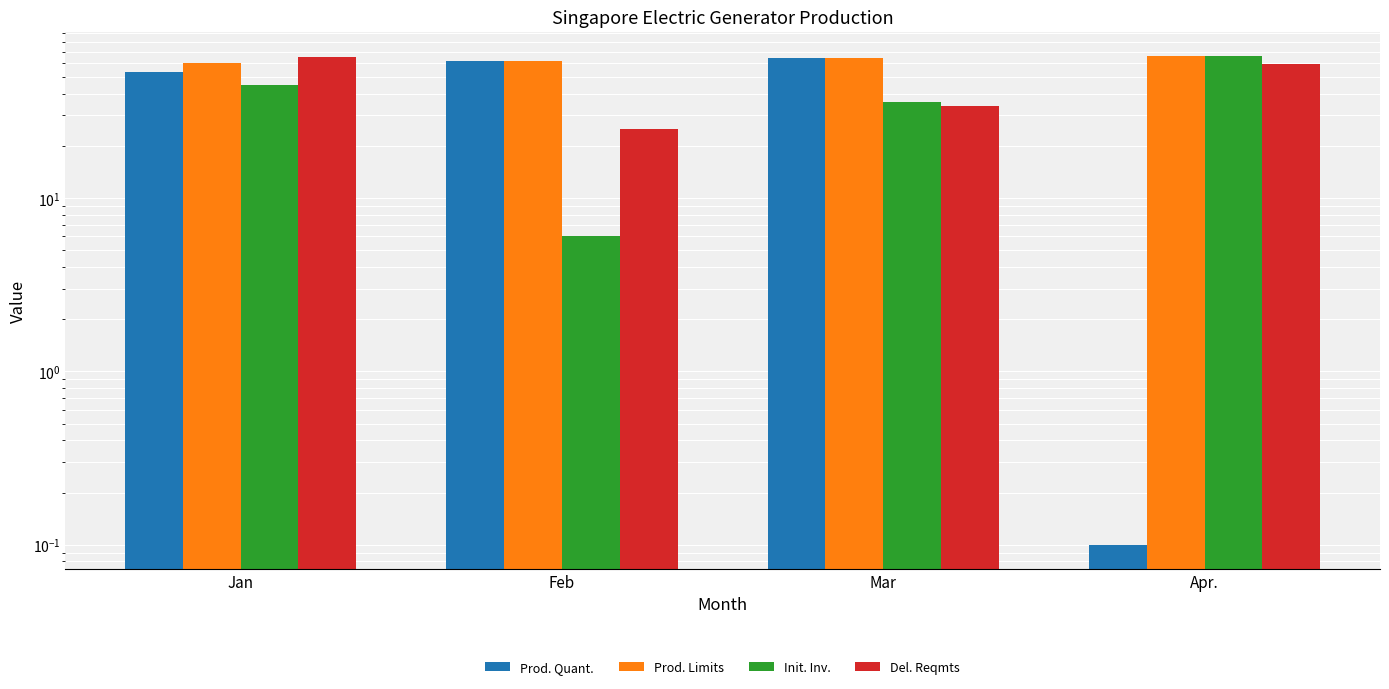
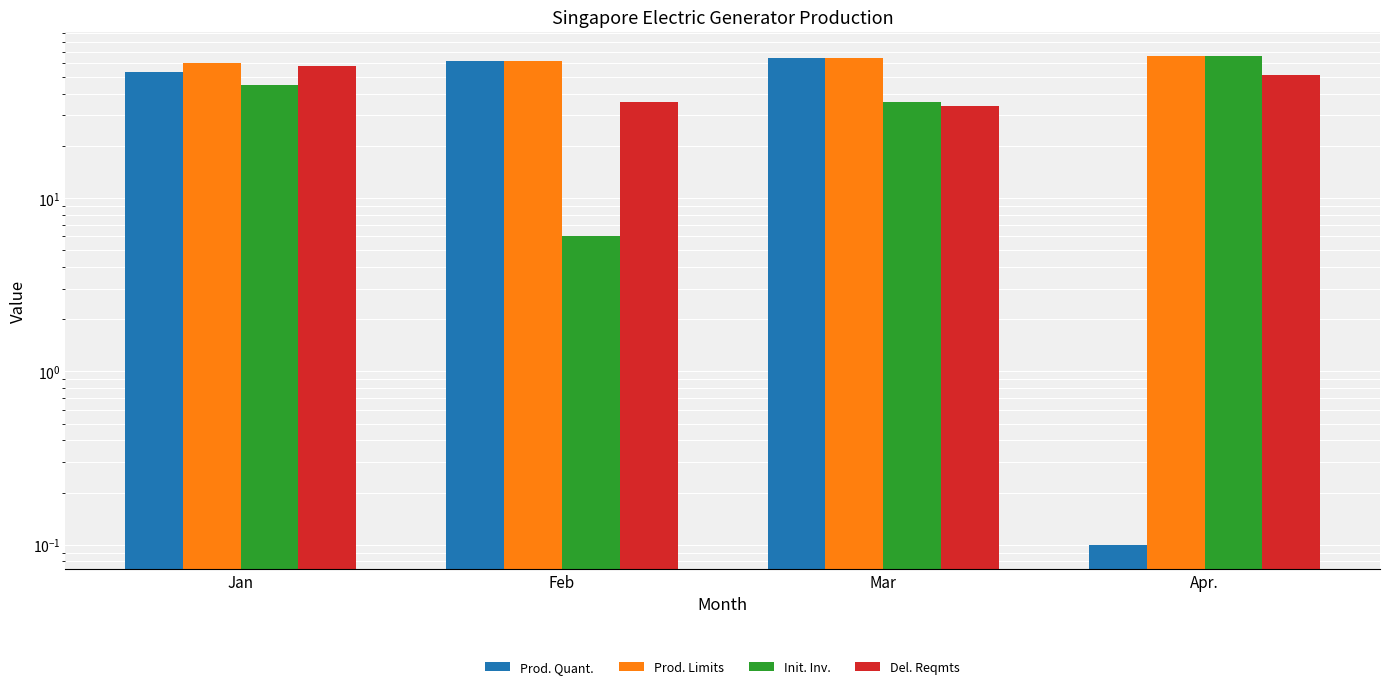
  {
    "Prod. Quant.": {
      "Jan": 53,
      "Feb": 62,
      "Mar": 64,
      "Apr.": 0.10
    },
    "Prod. Limits": {
      "Jan": 60,
      "Feb": 62,
      "Mar": 64,
      "Apr.": 66
    },
    "Init. Inv.": {
      "Jan": 45,
      "Feb": 6,
      "Mar": 36,
      "Apr.": 66
    },
    "Del. Reqmts": {
-     "Jan": 65,
-     "Feb": 25,
+     "Jan": 58,
+     "Feb": 36,
      "Mar": 34,
-     "Apr.": 59
+     "Apr.": 51
    }
  }
